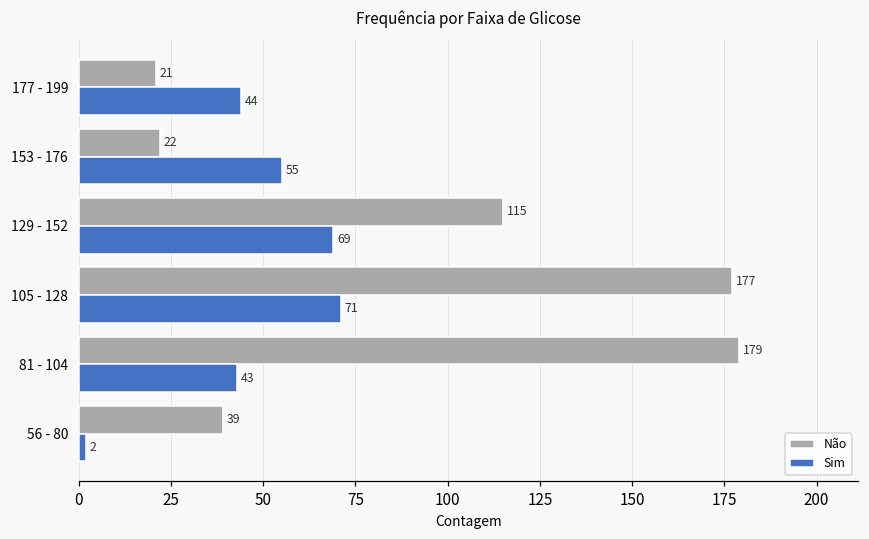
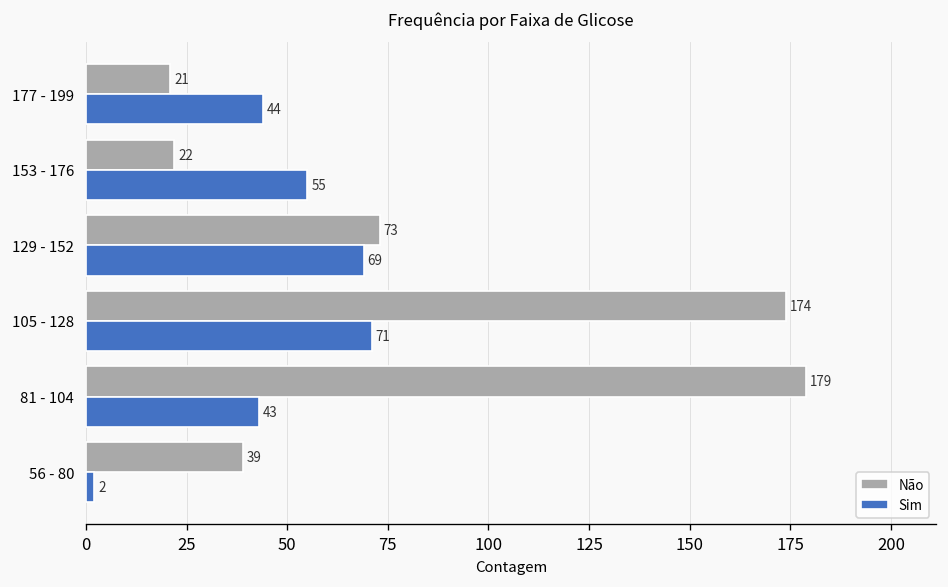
  {
    "Não": {
      "177 - 199": 21,
      "153 - 176": 22,
-     "129 - 152": 115,
-     "105 - 128": 177,
+     "129 - 152": 73,
+     "105 - 128": 174,
      "81 - 104": 179,
      "56 - 80": 39
    },
    "Sim": {
      "177 - 199": 44,
      "153 - 176": 55,
      "129 - 152": 69,
      "105 - 128": 71,
      "81 - 104": 43,
      "56 - 80": 2
    }
  }
